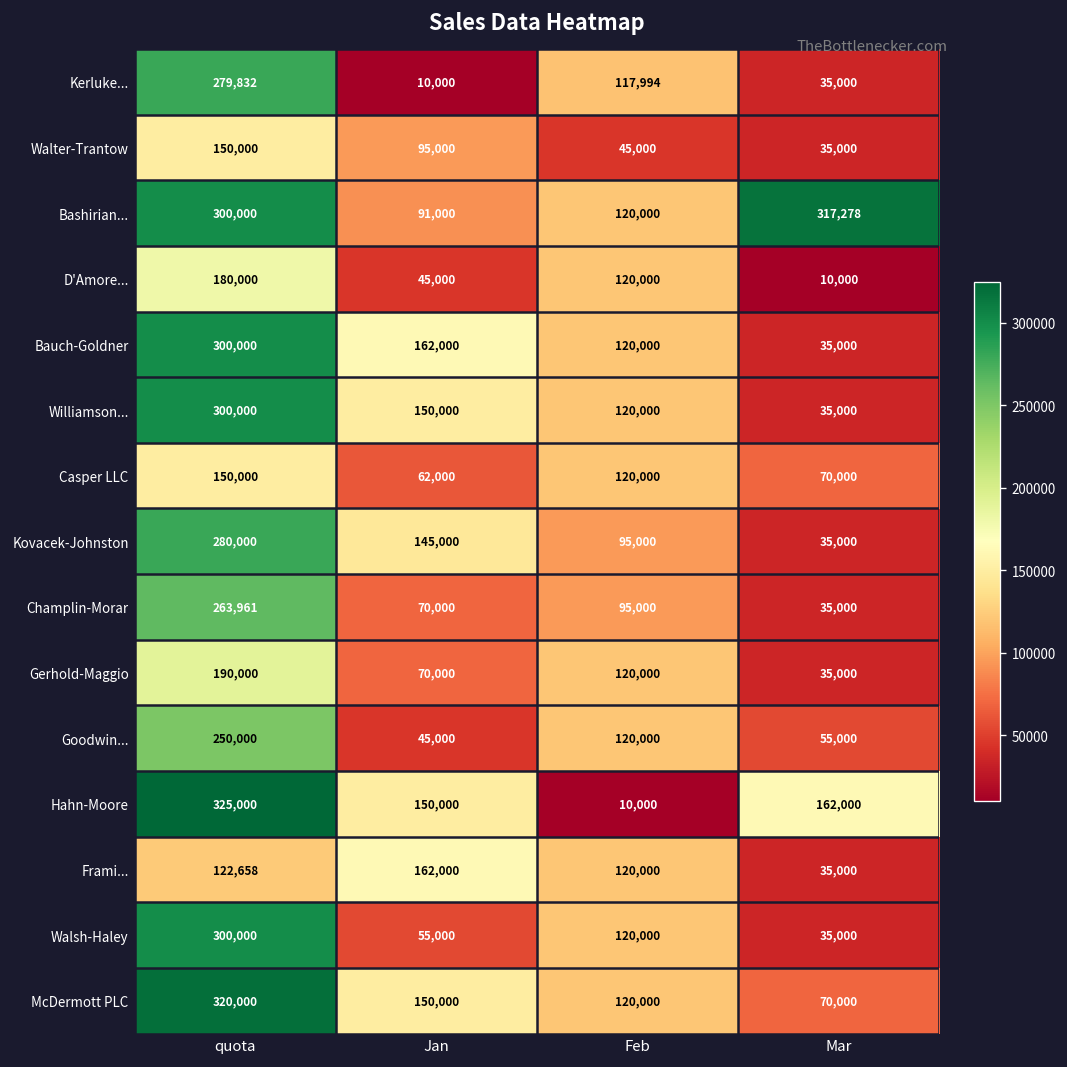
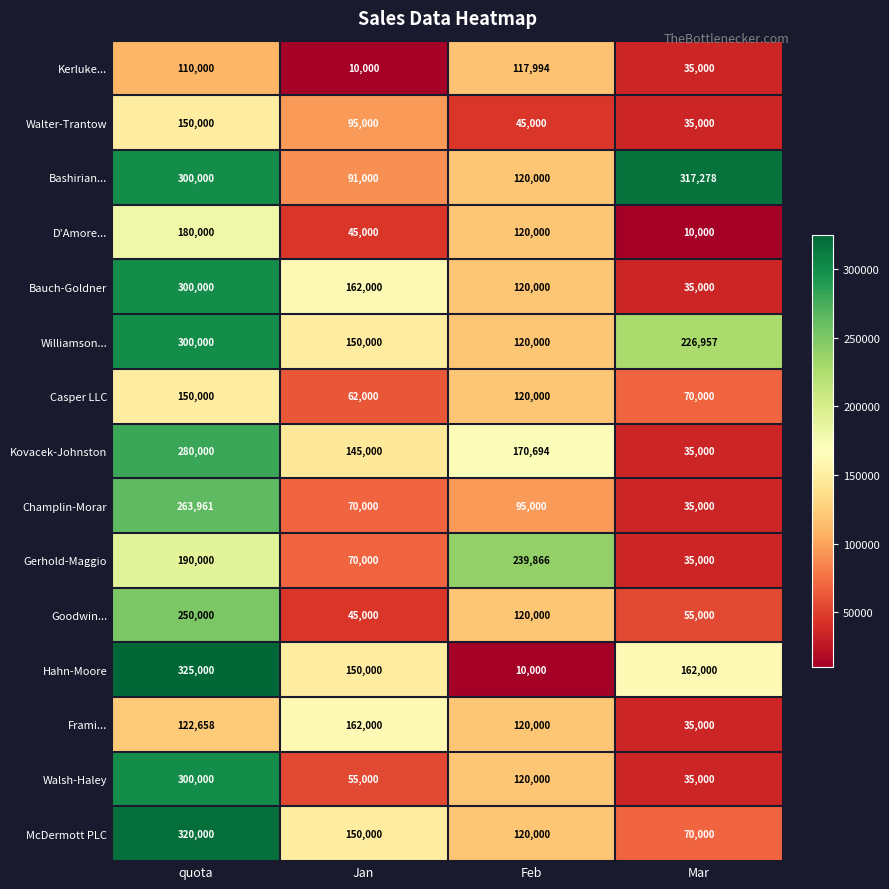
  {
    "Kerluke...": {
-     "quota": "279,832",
+     "quota": "110,000",
      "Jan": "10,000",
      "Feb": "117,994",
      "Mar": "35,000"
    },
    "Walter-Trantow": {
      "quota": "150,000",
      "Jan": "95,000",
      "Feb": "45,000",
      "Mar": "35,000"
    },
    "Bashirian...": {
      "quota": "300,000",
      "Jan": "91,000",
      "Feb": "120,000",
      "Mar": "317,278"
    },
    "D'Amore...": {
      "quota": "180,000",
      "Jan": "45,000",
      "Feb": "120,000",
      "Mar": "10,000"
    },
    "Bauch-Goldner": {
      "quota": "300,000",
      "Jan": "162,000",
      "Feb": "120,000",
      "Mar": "35,000"
    },
    "Williamson...": {
      "quota": "300,000",
      "Jan": "150,000",
      "Feb": "120,000",
-     "Mar": "35,000"
+     "Mar": "226,957"
    },
    "Casper LLC": {
      "quota": "150,000",
      "Jan": "62,000",
      "Feb": "120,000",
      "Mar": "70,000"
    },
    "Kovacek-Johnston": {
      "quota": "280,000",
      "Jan": "145,000",
-     "Feb": "95,000",
+     "Feb": "170,694",
      "Mar": "35,000"
    },
    "Champlin-Morar": {
      "quota": "263,961",
      "Jan": "70,000",
      "Feb": "95,000",
      "Mar": "35,000"
    },
    "Gerhold-Maggio": {
      "quota": "190,000",
      "Jan": "70,000",
-     "Feb": "120,000",
+     "Feb": "239,866",
      "Mar": "35,000"
    },
    "Goodwin...": {
      "quota": "250,000",
      "Jan": "45,000",
      "Feb": "120,000",
      "Mar": "55,000"
    },
    "Hahn-Moore": {
      "quota": "325,000",
      "Jan": "150,000",
      "Feb": "10,000",
      "Mar": "162,000"
    },
    "Frami...": {
      "quota": "122,658",
      "Jan": "162,000",
      "Feb": "120,000",
      "Mar": "35,000"
    },
    "Walsh-Haley": {
      "quota": "300,000",
      "Jan": "55,000",
      "Feb": "120,000",
      "Mar": "35,000"
    },
    "McDermott PLC": {
      "quota": "320,000",
      "Jan": "150,000",
      "Feb": "120,000",
      "Mar": "70,000"
    }
  }
